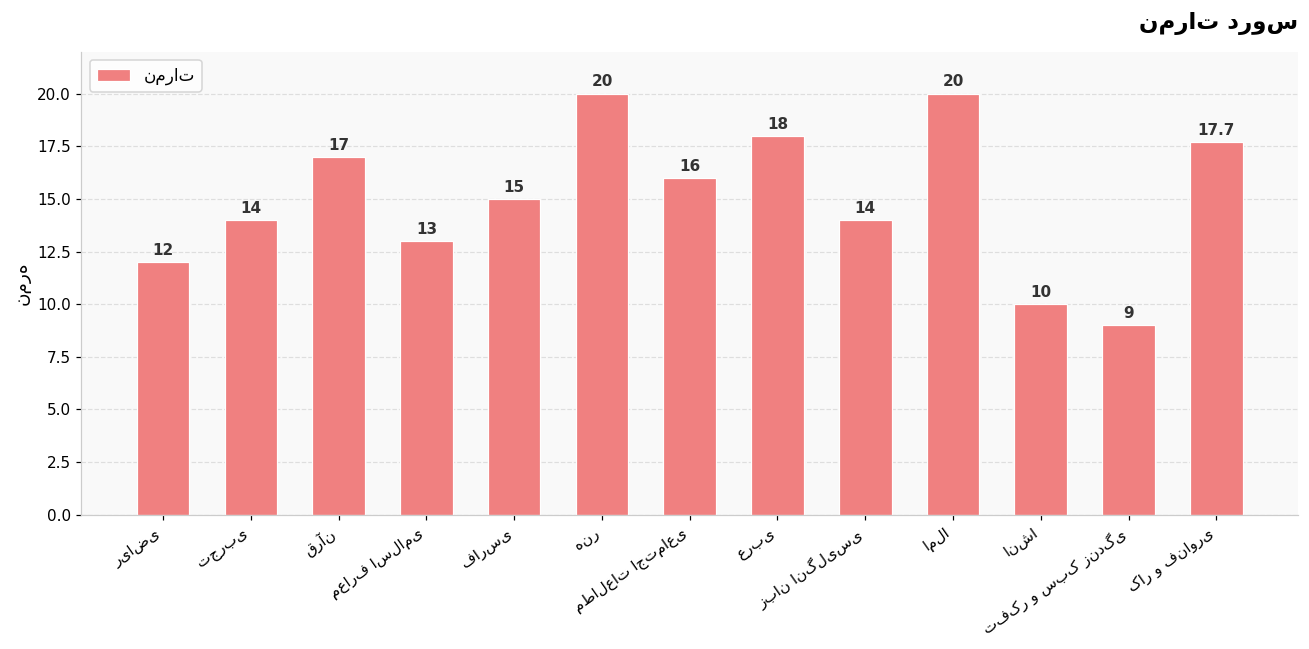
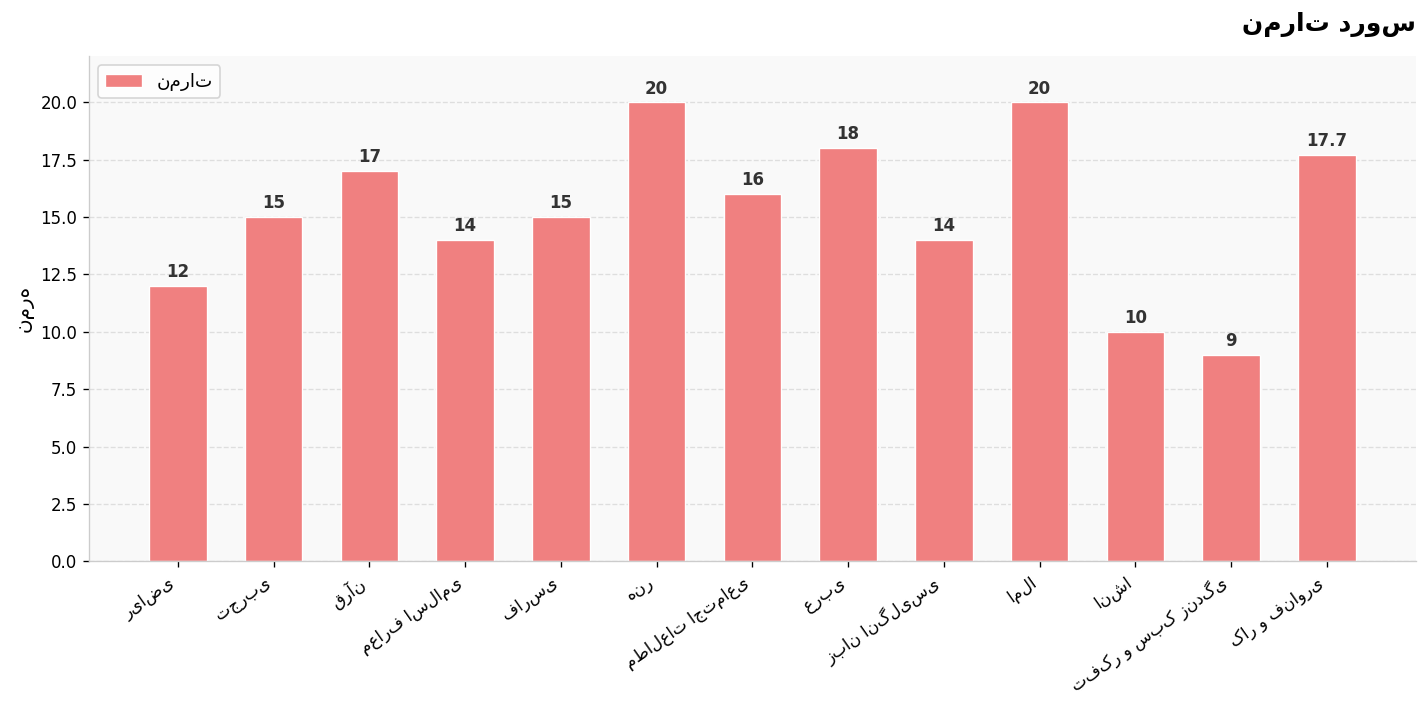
  {
    "ریاضی": 12,
-   "تجربی": 14,
+   "تجربی": 15,
    "قرآن": 17,
-   "معارف اسلامی": 13,
+   "معارف اسلامی": 14,
    "فارسی": 15,
    "هنر": 20,
    "مطالعات اجتماعی": 16,
    "عربی": 18,
    "زبان انگلیسی": 14,
    "املا": 20,
    "انشا": 10,
    "تفکر و سبک زندگی": 9,
    "کار و فناوری": 17.7
  }
